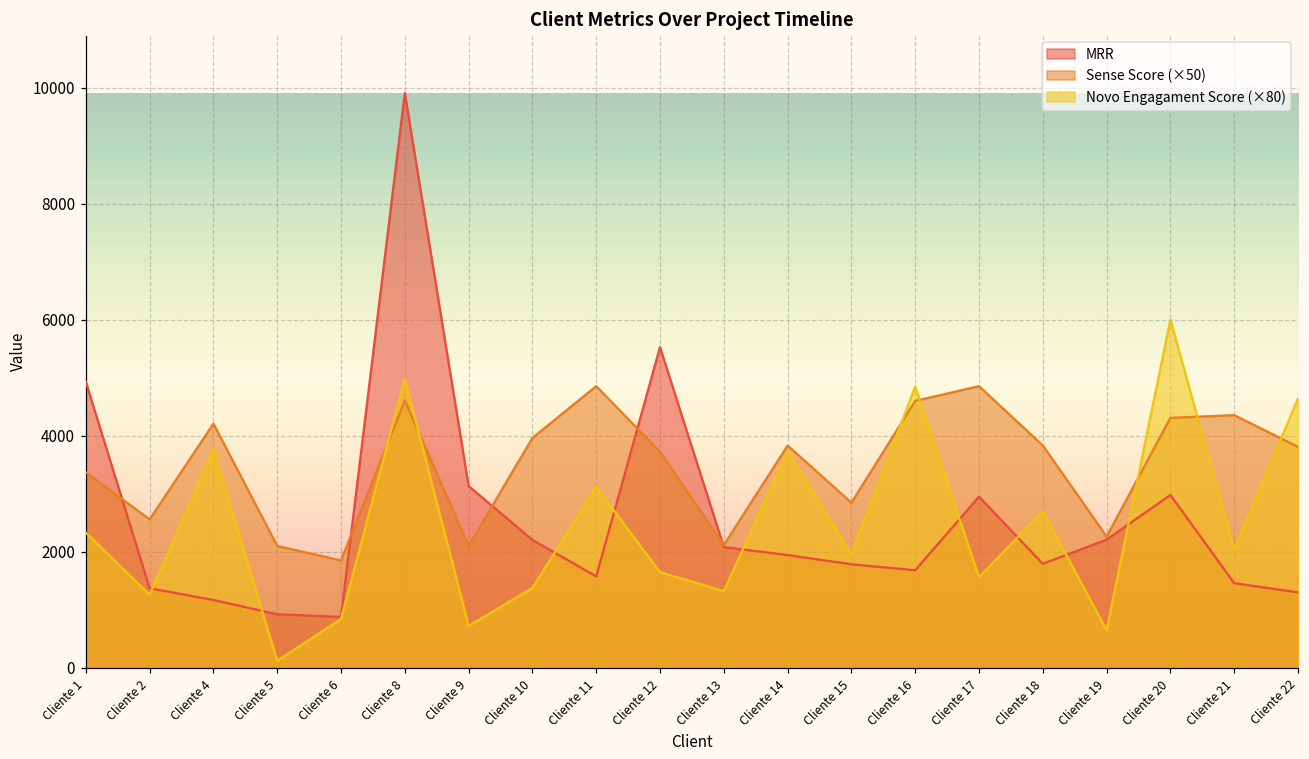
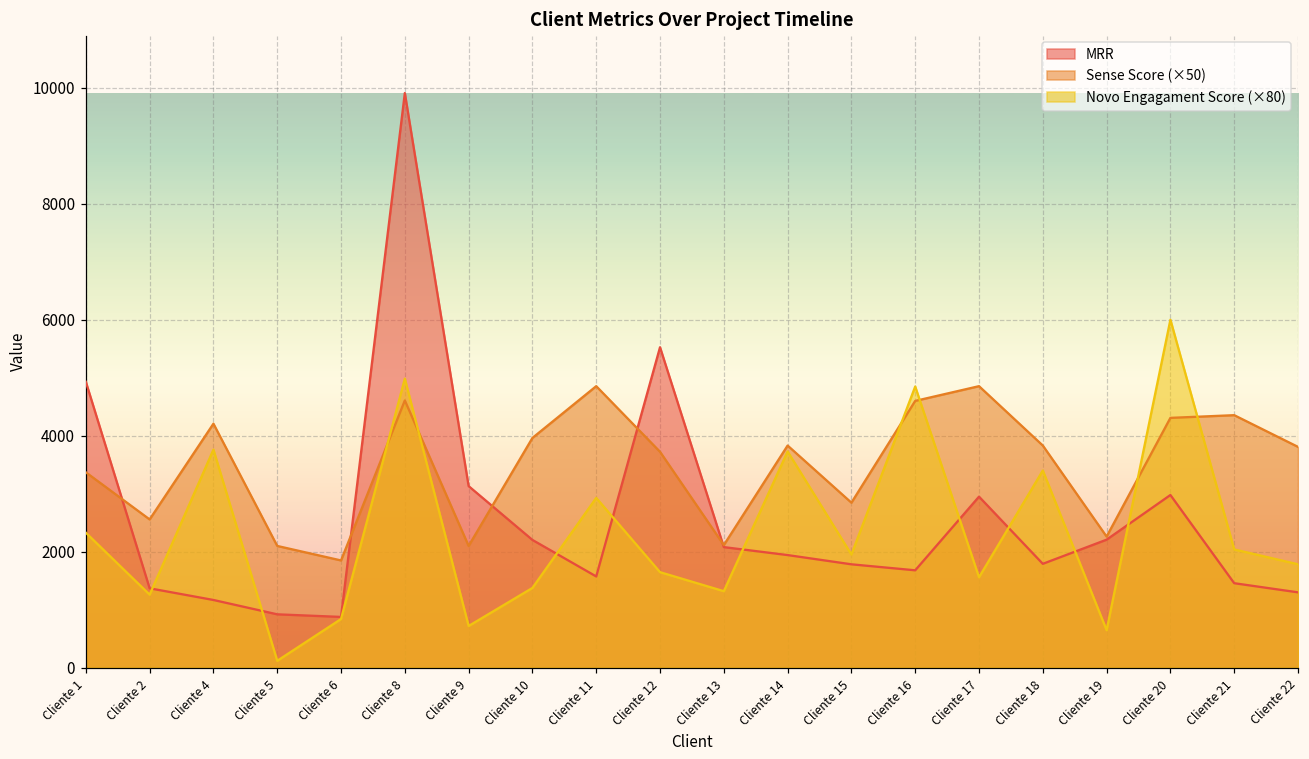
  {
    "Novo Engagament Score (×80)": {
      "Cliente 1": 2300,
      "Cliente 2": 1300,
      "Cliente 4": 3800,
      "Cliente 5": 100,
      "Cliente 8": 5000,
      "Cliente 9": 700,
      "Cliente 10": 1400,
-     "Cliente 11": 3100,
+     "Cliente 11": 2900,
      "Cliente 12": 1600,
      "Cliente 13": 1300,
      "Cliente 14": 3700,
      "Cliente 15": 2000,
      "Cliente 16": 4800,
      "Cliente 17": 1600,
-     "Cliente 18": 2700,
+     "Cliente 18": 3400,
      "Cliente 19": 600,
      "Cliente 20": 6000,
      "Cliente 21": 2000,
-     "Cliente 22": 4600
+     "Cliente 22": 1800
    }
  }
